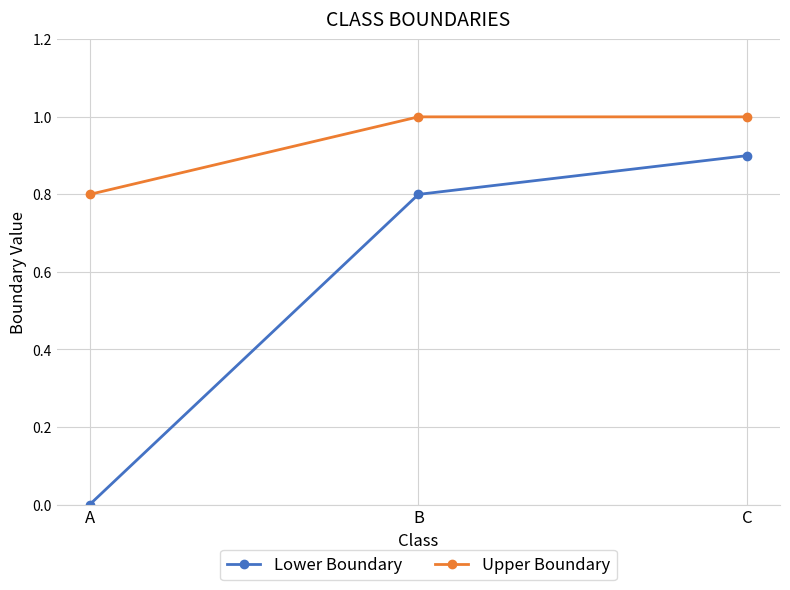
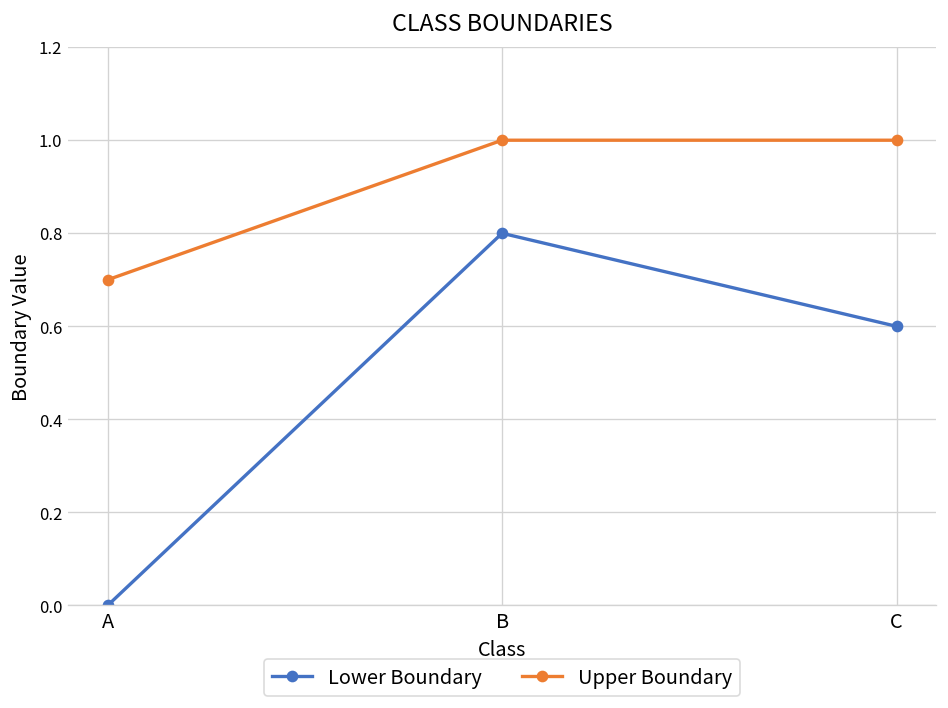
  {
    "Lower Boundary": {
      "A": 0.0,
      "B": 0.8,
-     "C": 0.9
+     "C": 0.6
    },
    "Upper Boundary": {
-     "A": 0.8,
+     "A": 0.7,
      "B": 1.0,
      "C": 1.0
    }
  }
